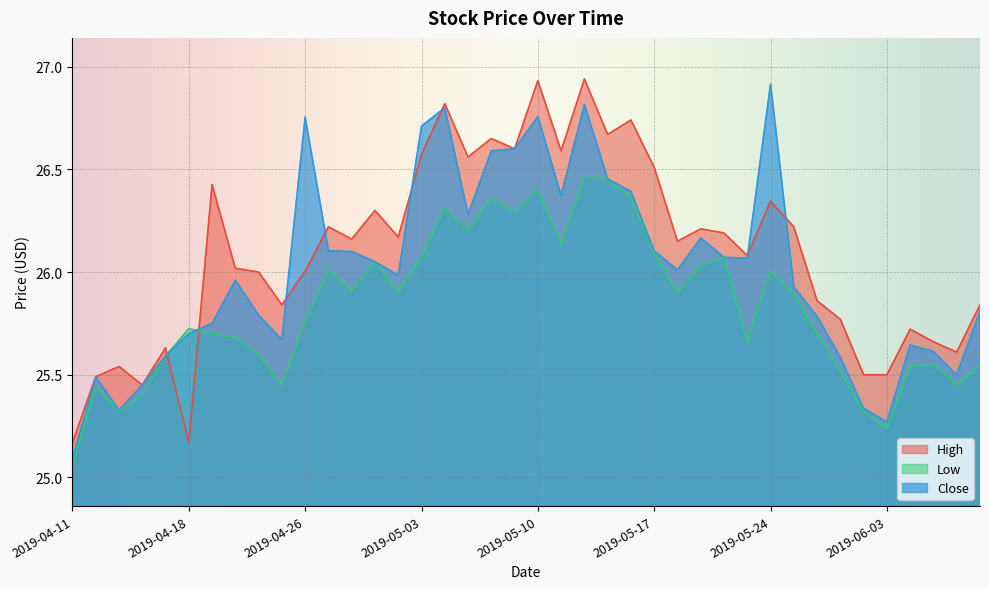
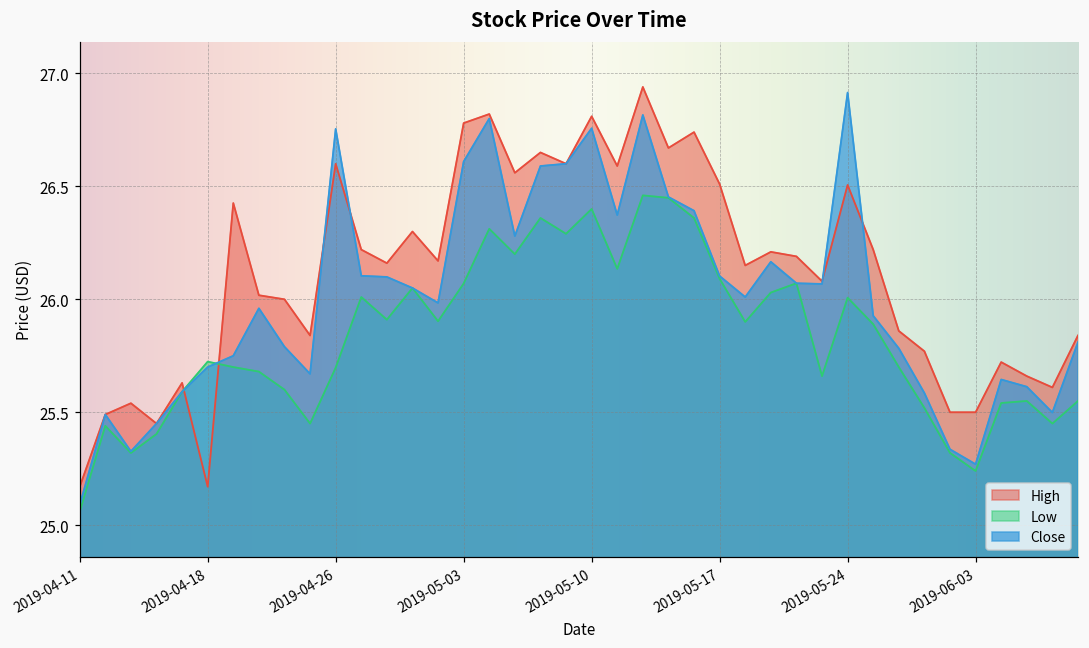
  {
    "High": {
      "2019-04-11": 25.17,
      "2019-04-18": 25.17,
-     "2019-04-26": 26.00,
-     "2019-05-03": 26.57,
-     "2019-05-10": 26.93,
+     "2019-04-26": 26.60,
+     "2019-05-03": 26.78,
+     "2019-05-10": 26.81,
      "2019-05-17": 26.51,
-     "2019-05-24": 26.34,
+     "2019-05-24": 26.51,
      "2019-06-03": 25.50
    },
    "Low": {
      "2019-04-11": 25.06,
      "2019-04-18": 25.72,
-     "2019-04-26": 25.76,
+     "2019-04-26": 25.70,
      "2019-05-03": 26.07,
      "2019-05-10": 26.40,
      "2019-05-24": 26.01,
      "2019-06-03": 25.24
    },
    "Close": {
      "2019-04-11": 25.09,
      "2019-04-18": 25.70,
      "2019-04-26": 26.75,
-     "2019-05-03": 26.71,
+     "2019-05-03": 26.61,
      "2019-05-10": 26.76,
      "2019-05-24": 26.92,
      "2019-06-03": 25.27
    }
  }
